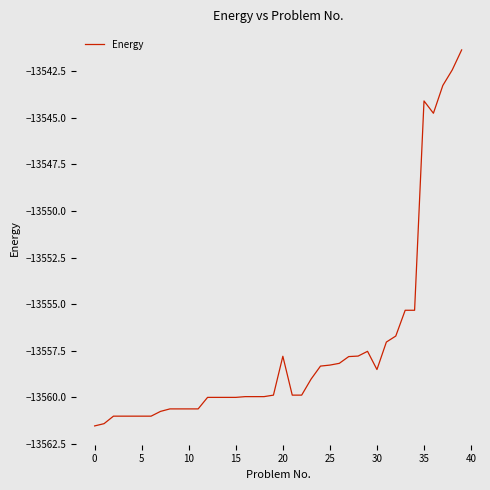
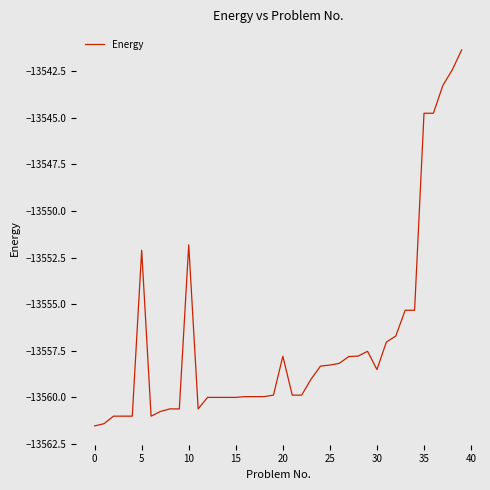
  {
    "0": -13561.5,
-   "5": -13561.0,
-   "10": -13560.6,
+   "5": -13552.1,
+   "10": -13551.8,
    "15": -13560.0,
    "20": -13557.8,
    "25": -13558.3,
    "30": -13558.5,
-   "35": -13544.1
+   "35": -13544.8
  }
